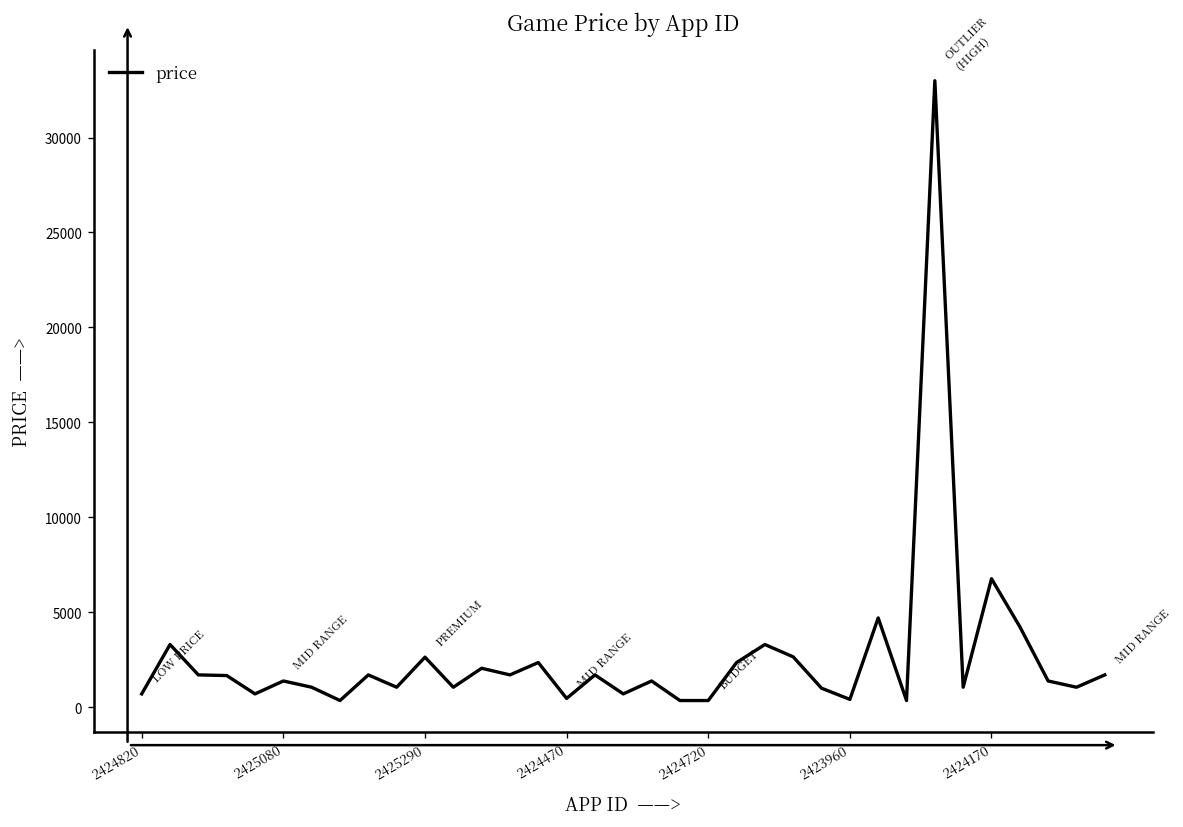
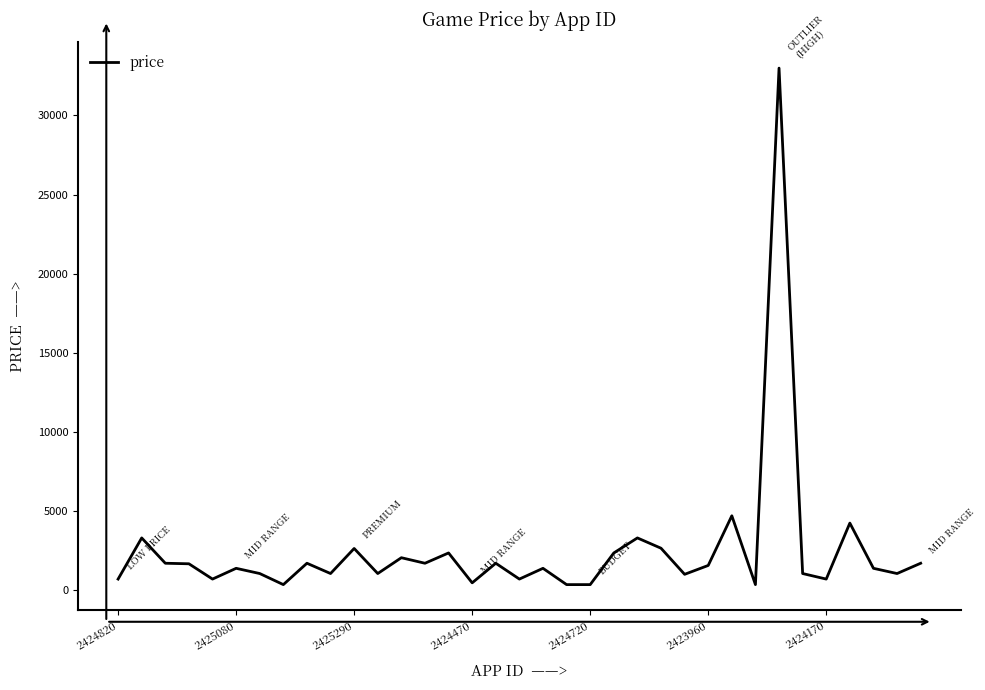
  {
    "2424820": 700,
    "2425080": 1400,
    "2425290": 2600,
    "2424470": 500,
    "2424720": 300,
-   "2423960": 400,
-   "2424170": 6800
+   "2423960": 1600,
+   "2424170": 700
  }
